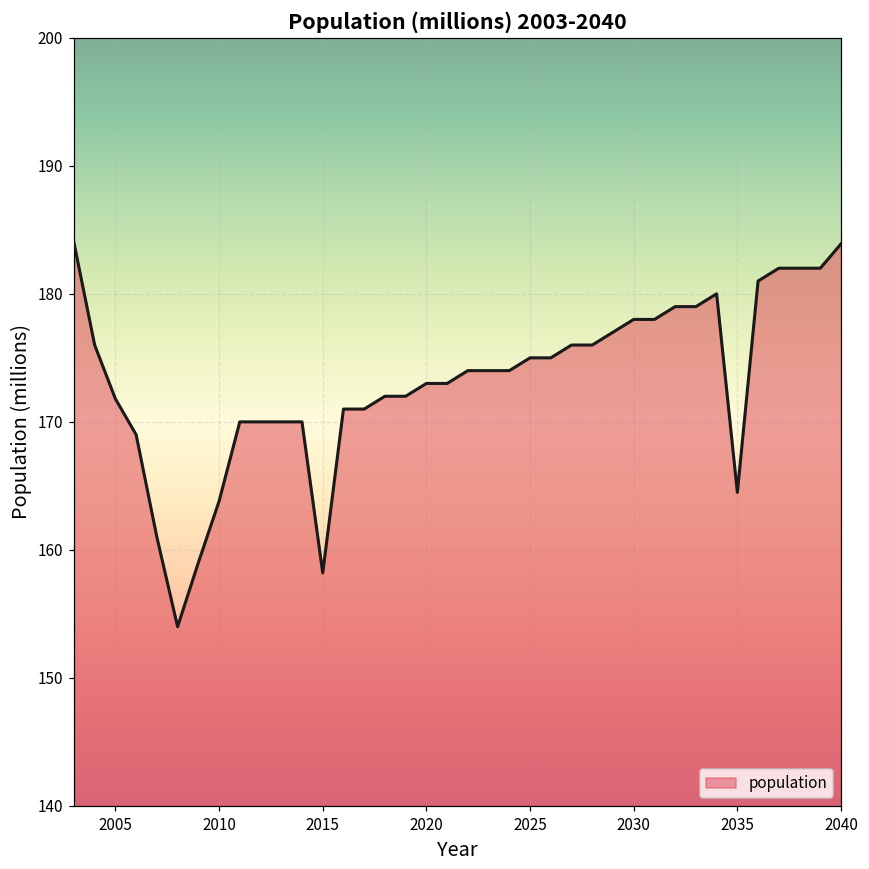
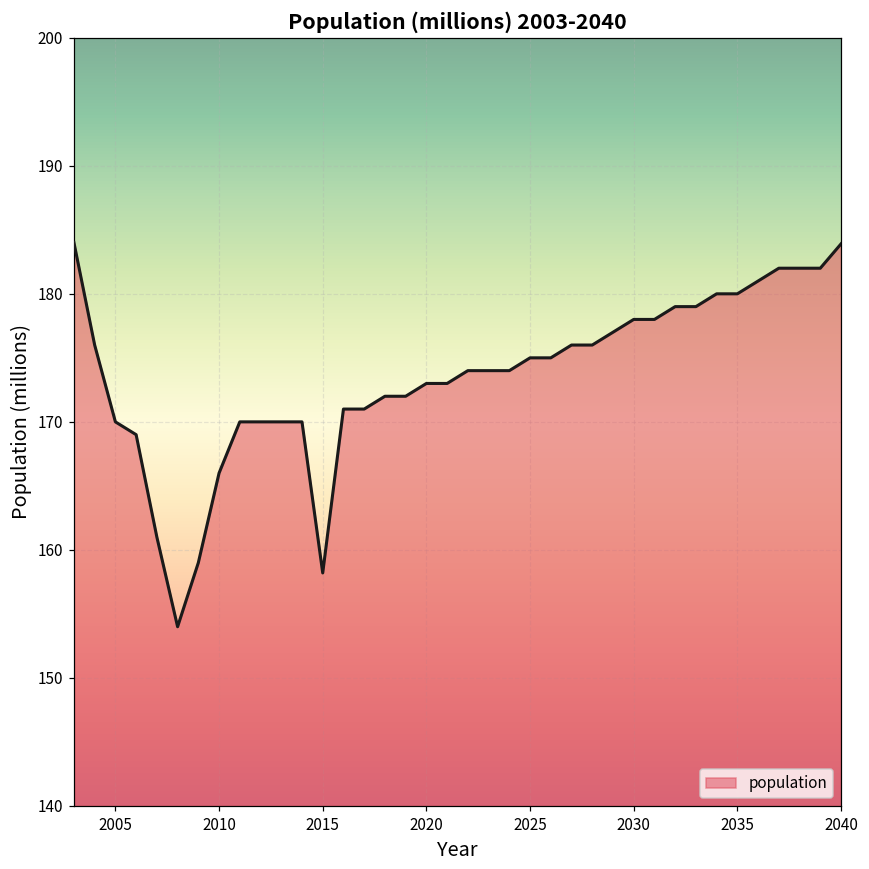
  {
-   "2005": 171.8,
-   "2010": 163.8,
+   "2005": 170.0,
+   "2010": 166.0,
    "2015": 158.2,
    "2020": 173.0,
    "2025": 175.0,
    "2030": 178.0,
-   "2035": 164.5,
+   "2035": 180.0,
    "2040": 183.9
  }
